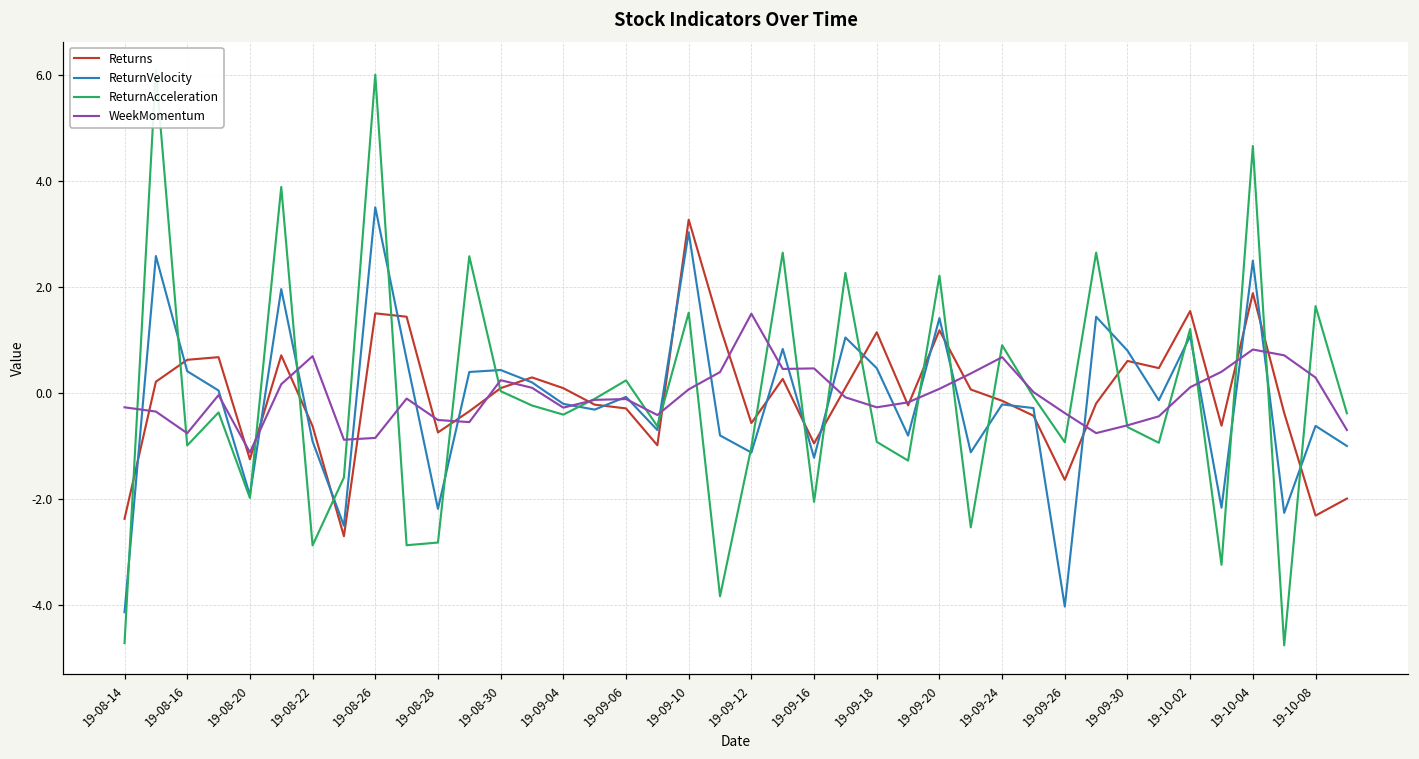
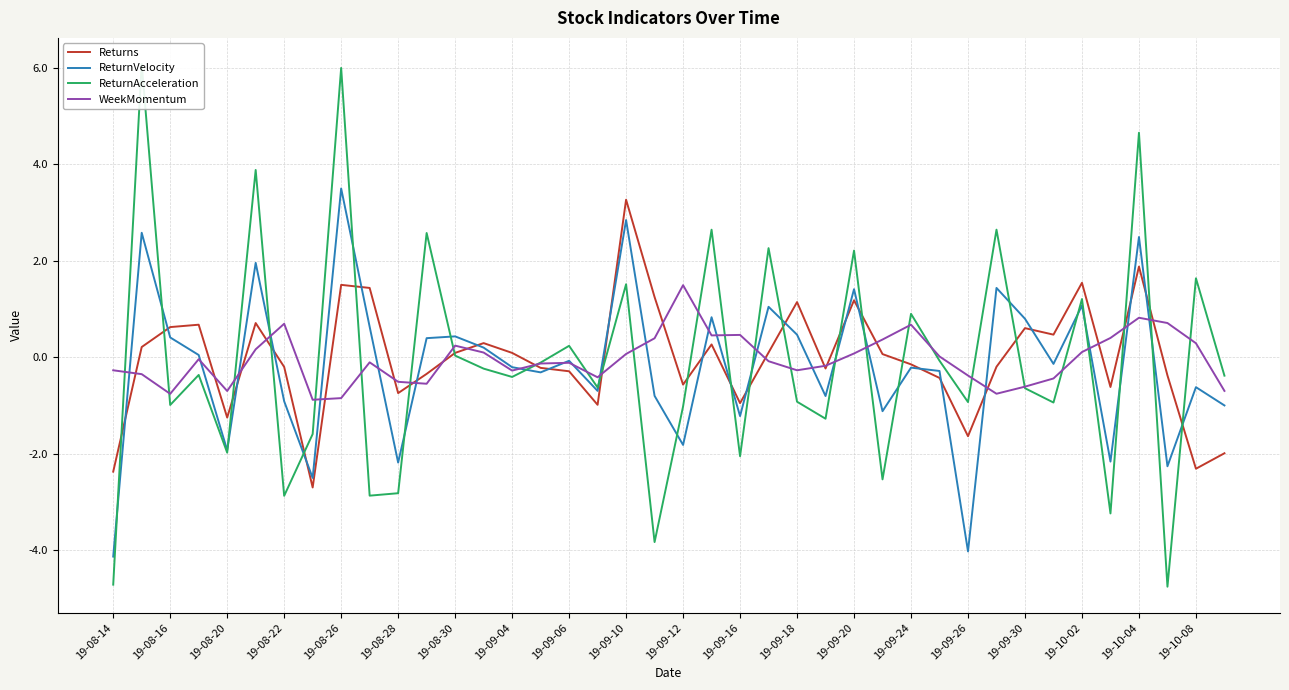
  {
    "Returns": {
      "19-08-14": -2.4,
      "19-08-16": 0.6,
      "19-08-20": -1.2,
-     "19-08-22": -0.6,
+     "19-08-22": -0.2,
      "19-08-26": 1.5,
      "19-08-28": -0.7,
      "19-08-30": 0.1,
      "19-09-04": 0.1,
      "19-09-06": -0.3,
      "19-09-10": 3.3,
      "19-09-12": -0.6,
      "19-09-16": -0.9,
      "19-09-18": 1.1,
      "19-09-20": 1.2,
      "19-09-24": -0.1,
      "19-09-26": -1.6,
      "19-09-30": 0.6,
      "19-10-02": 1.5,
      "19-10-04": 1.9,
      "19-10-08": -2.3
    },
    "ReturnVelocity": {
      "19-08-14": -4.1,
      "19-08-16": 0.4,
      "19-08-22": -0.9,
      "19-08-26": 3.5,
      "19-08-28": -2.2,
      "19-08-30": 0.4,
      "19-09-04": -0.2,
-     "19-09-10": 3.0,
-     "19-09-12": -1.1,
+     "19-09-10": 2.8,
+     "19-09-12": -1.8,
      "19-09-16": -1.2,
      "19-09-18": 0.5,
      "19-09-20": 1.4,
      "19-09-24": -0.2,
      "19-09-26": -4.0,
      "19-09-30": 0.8,
      "19-10-02": 1.1,
      "19-10-04": 2.5,
      "19-10-08": -0.6
    },
    "ReturnAcceleration": {
      "19-08-14": -4.7,
      "19-08-16": -1.0,
      "19-08-22": -2.9,
      "19-08-26": 6.0,
      "19-08-28": -2.8,
      "19-08-30": 0.0,
      "19-09-04": -0.4,
      "19-09-06": 0.2,
      "19-09-10": 1.5,
      "19-09-12": -1.0,
      "19-09-16": -2.0,
      "19-09-18": -0.9,
      "19-09-20": 2.2,
      "19-09-24": 0.9,
      "19-09-26": -0.9,
      "19-10-02": 1.2,
      "19-10-04": 4.7,
      "19-10-08": 1.6
    },
    "WeekMomentum": {
      "19-08-14": -0.3,
      "19-08-16": -0.8,
-     "19-08-20": -1.1,
+     "19-08-20": -0.7,
      "19-08-22": 0.7,
      "19-08-26": -0.8,
      "19-08-28": -0.5,
      "19-08-30": 0.2,
      "19-09-04": -0.3,
      "19-09-10": 0.1,
      "19-09-12": 1.5,
      "19-09-16": 0.5,
      "19-09-18": -0.3,
      "19-09-20": 0.1,
      "19-09-24": 0.7,
      "19-09-26": -0.4,
      "19-10-02": 0.1,
      "19-10-04": 0.8,
      "19-10-08": 0.3
    }
  }
